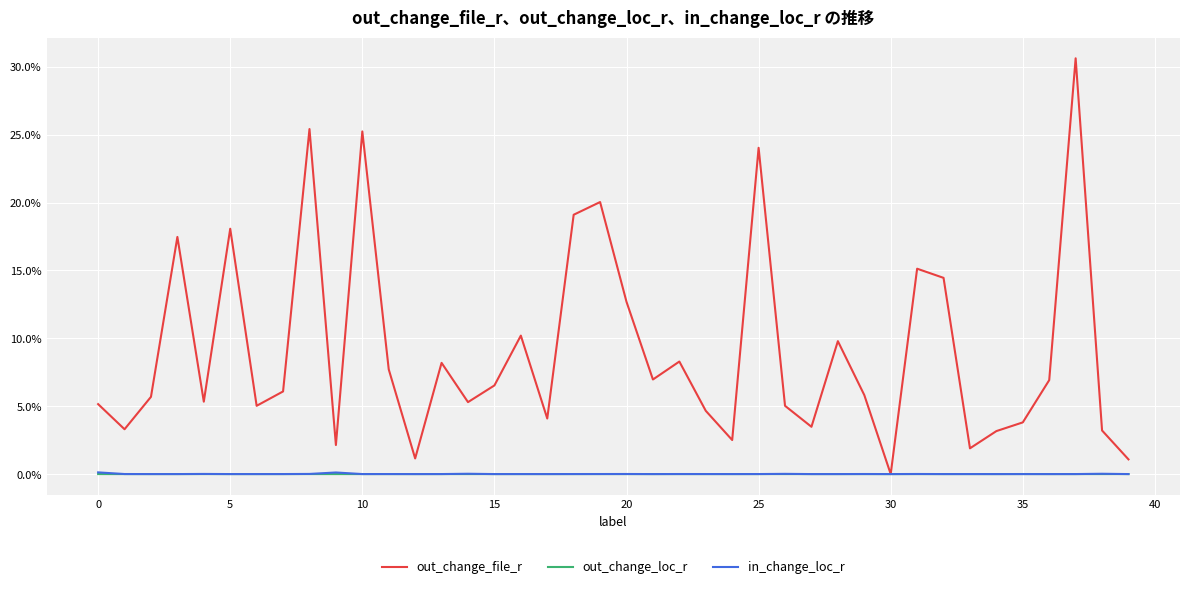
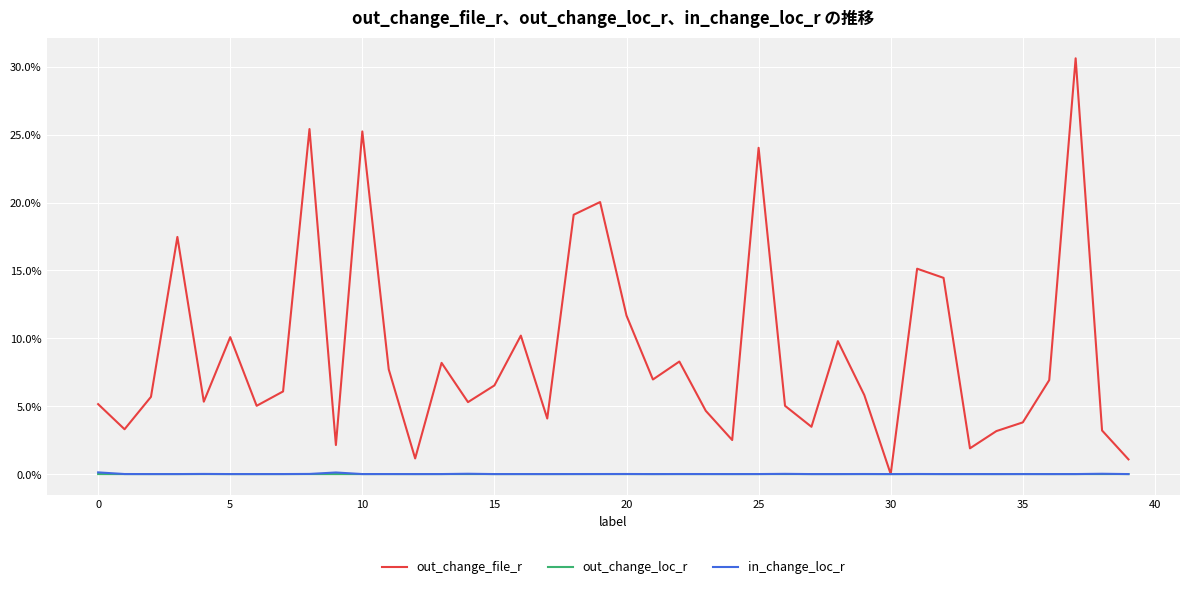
  {
    "out_change_file_r": {
      "0": "5.2%",
-     "5": "18.1%",
+     "5": "10.1%",
      "10": "25.2%",
      "15": "6.5%",
-     "20": "12.7%",
+     "20": "11.7%",
      "25": "24.0%",
      "35": "3.8%"
    }
  }
